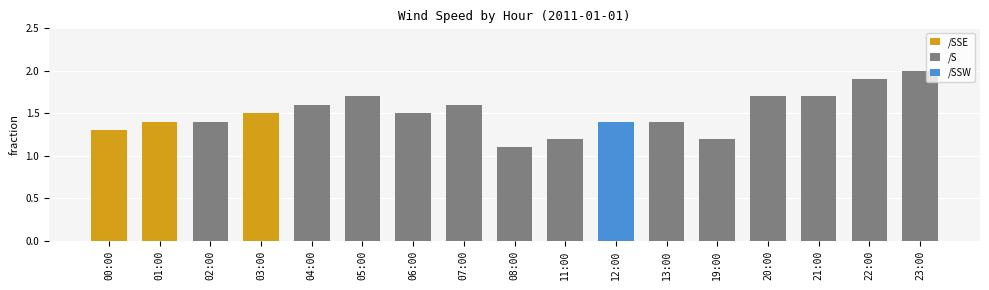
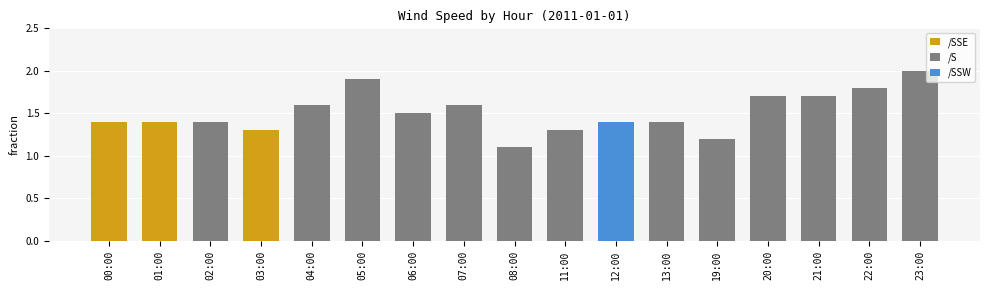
  {
    "/SSE": {
-     "00:00": 1.3,
+     "00:00": 1.4,
      "01:00": 1.4,
-     "03:00": 1.5
+     "03:00": 1.3
    },
    "/S": {
      "02:00": 1.4,
      "04:00": 1.6,
-     "05:00": 1.7,
+     "05:00": 1.9,
      "06:00": 1.5,
      "07:00": 1.6,
      "08:00": 1.1,
-     "11:00": 1.2,
+     "11:00": 1.3,
      "13:00": 1.4,
      "19:00": 1.2,
      "20:00": 1.7,
      "21:00": 1.7,
-     "22:00": 1.9,
+     "22:00": 1.8,
      "23:00": 2.0
    },
    "/SSW": {
      "12:00": 1.4
    }
  }
